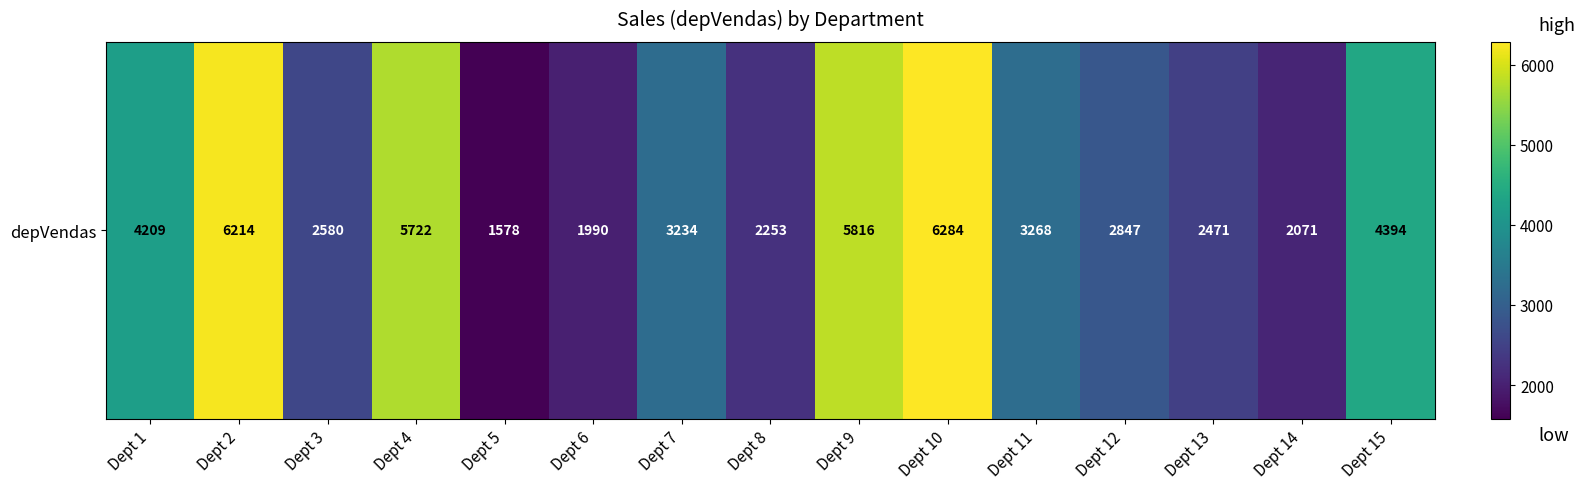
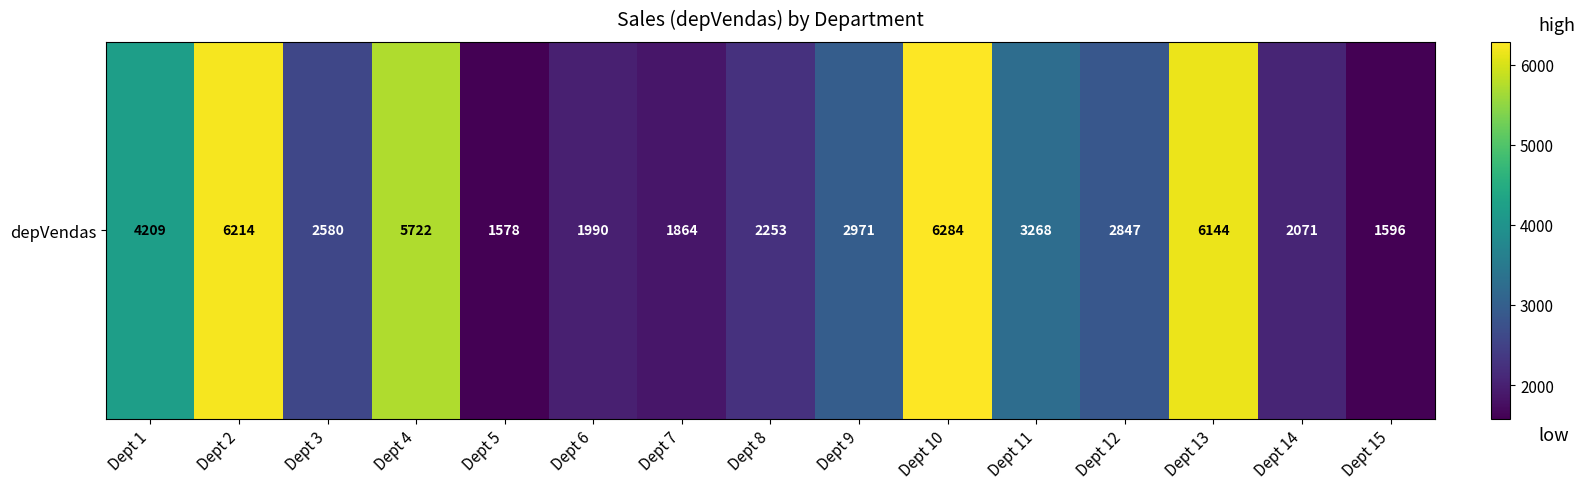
  {
    "depVendas": {
      "Dept 1": 4209,
      "Dept 2": 6214,
      "Dept 3": 2580,
      "Dept 4": 5722,
      "Dept 5": 1578,
      "Dept 6": 1990,
-     "Dept 7": 3234,
+     "Dept 7": 1864,
      "Dept 8": 2253,
-     "Dept 9": 5816,
+     "Dept 9": 2971,
      "Dept 10": 6284,
      "Dept 11": 3268,
      "Dept 12": 2847,
-     "Dept 13": 2471,
+     "Dept 13": 6144,
      "Dept 14": 2071,
-     "Dept 15": 4394
+     "Dept 15": 1596
    }
  }
